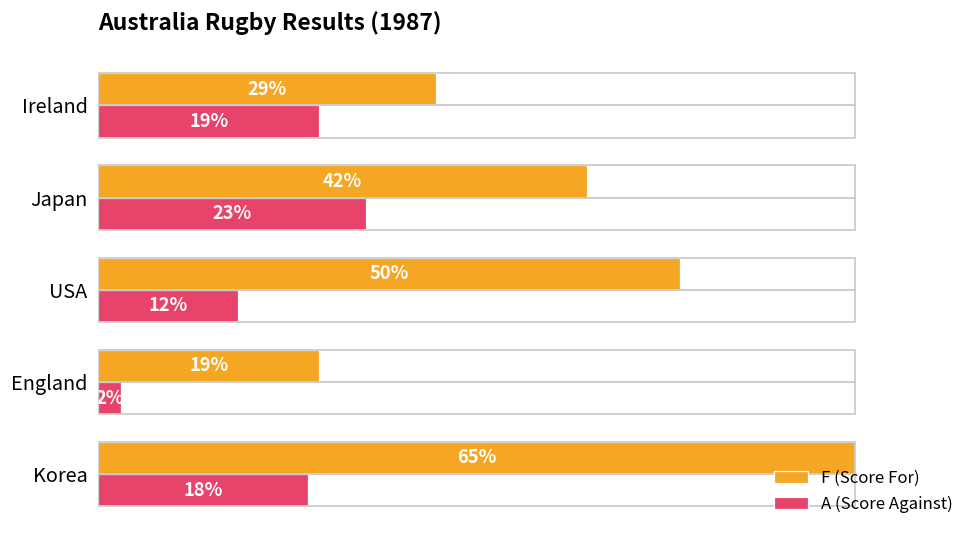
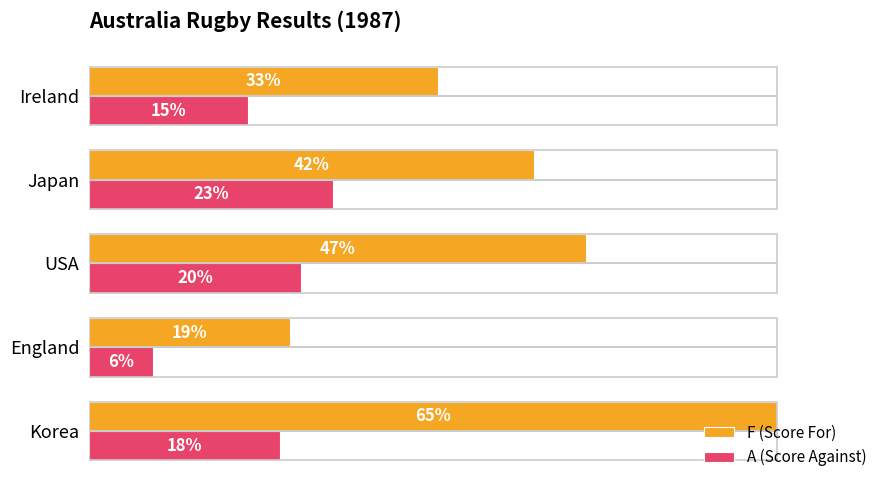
  {
    "F (Score For)": {
-     "Ireland": "29%",
+     "Ireland": "33%",
      "Japan": "42%",
-     "USA": "50%",
+     "USA": "47%",
      "England": "19%",
      "Korea": "65%"
    },
    "A (Score Against)": {
-     "Ireland": "19%",
+     "Ireland": "15%",
      "Japan": "23%",
-     "USA": "12%",
-     "England": "2%",
+     "USA": "20%",
+     "England": "6%",
      "Korea": "18%"
    }
  }
